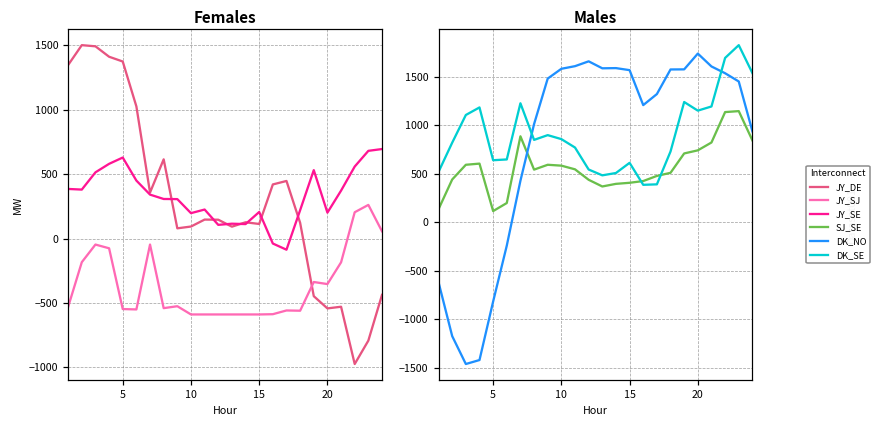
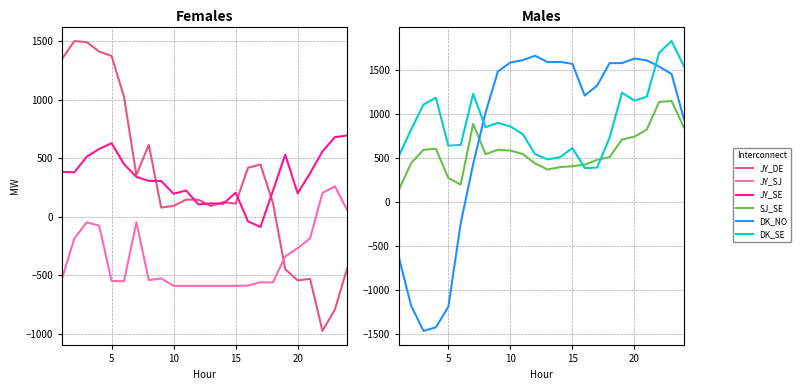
  {
    "Females": {
      "JY_DE": {
        "5": 1380,
        "10": 90,
        "15": 110,
        "20": -540
      },
      "JY_SJ": {
        "5": -550,
        "10": -590,
        "15": -590,
-       "20": -350
+       "20": -270
      },
      "JY_SE": {
        "5": 630,
        "10": 200,
        "15": 210,
        "20": 200
      }
    },
    "Males": {
      "SJ_SE": {
-       "5": 100,
+       "5": 300,
        "10": 600,
        "15": 400,
        "20": 700
      },
      "DK_NO": {
-       "5": -800,
+       "5": -1200,
        "10": 1600,
        "15": 1600,
-       "20": 1700
+       "20": 1600
      },
      "DK_SE": {
        "5": 600,
        "10": 900,
        "15": 600,
        "20": 1200
      }
    }
  }
